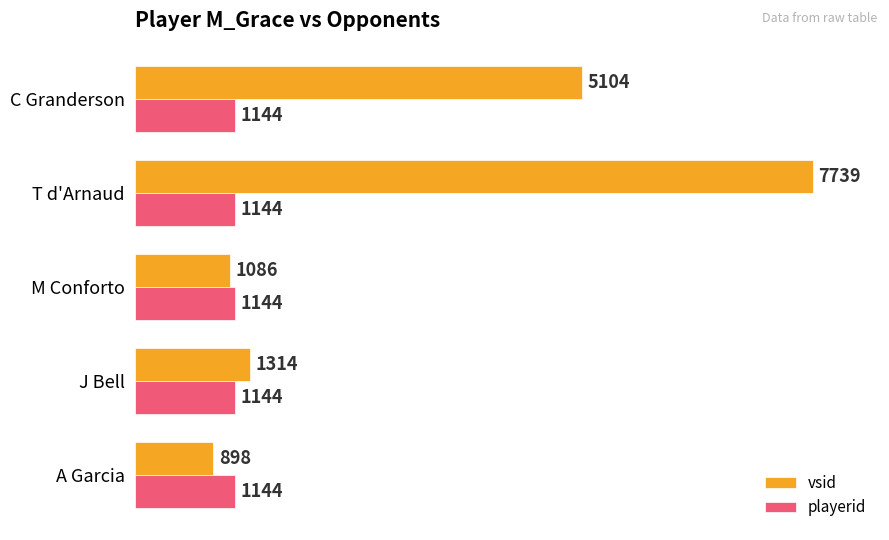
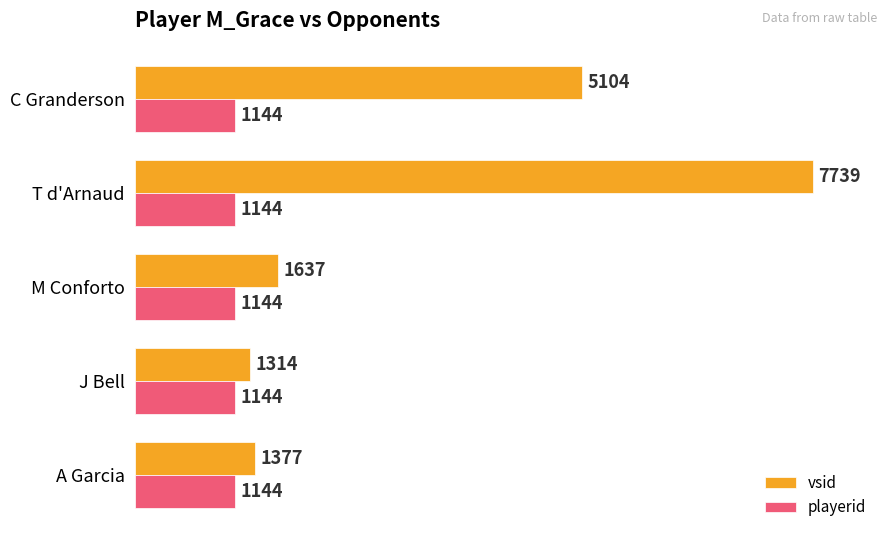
  {
    "vsid": {
      "C Granderson": 5104,
      "T d'Arnaud": 7739,
-     "M Conforto": 1086,
+     "M Conforto": 1637,
      "J Bell": 1314,
-     "A Garcia": 898
+     "A Garcia": 1377
    },
    "playerid": {
      "C Granderson": 1144,
      "T d'Arnaud": 1144,
      "M Conforto": 1144,
      "J Bell": 1144,
      "A Garcia": 1144
    }
  }
